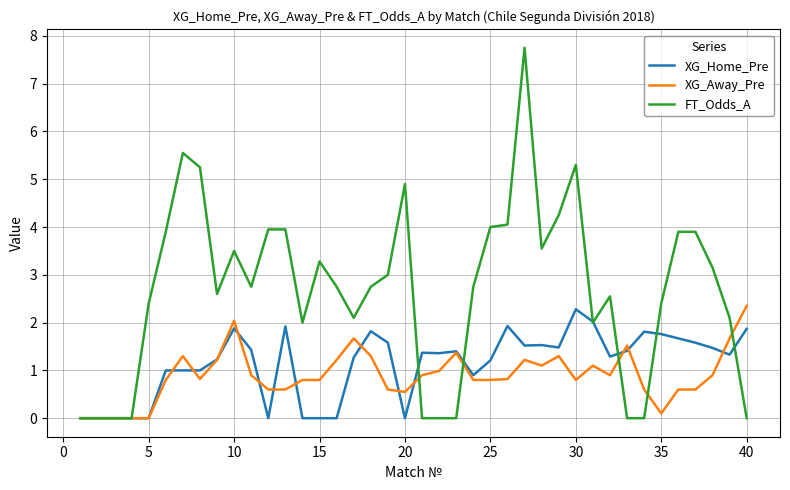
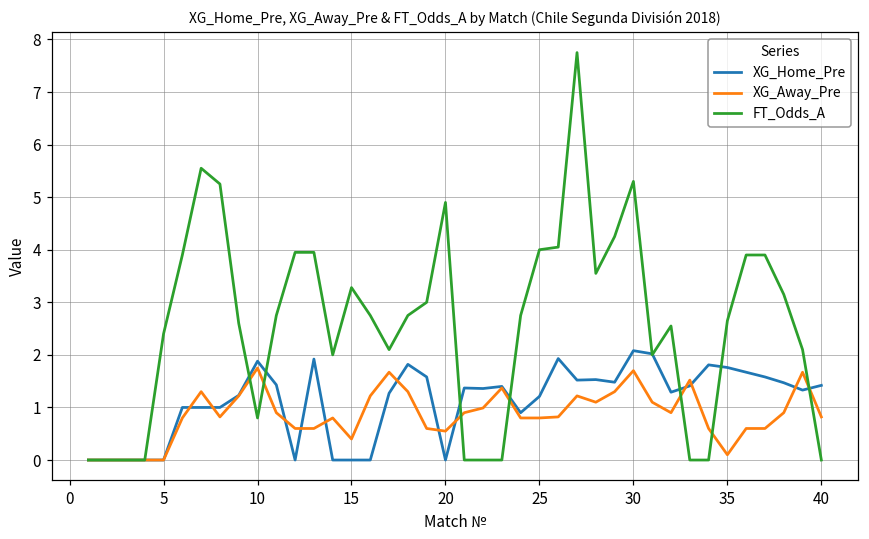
  {
    "XG_Home_Pre": {
      "10": 1.9,
      "15": 0.0,
      "20": 0.0,
      "25": 1.2,
-     "30": 2.3,
+     "30": 2.1,
      "35": 1.8,
-     "40": 1.9
+     "40": 1.4
    },
    "XG_Away_Pre": {
-     "10": 2.0,
-     "15": 0.8,
+     "10": 1.8,
+     "15": 0.4,
      "20": 0.6,
      "25": 0.8,
-     "30": 0.8,
+     "30": 1.7,
      "35": 0.1,
-     "40": 2.4
+     "40": 0.8
    },
    "FT_Odds_A": {
      "5": 2.4,
-     "10": 3.5,
+     "10": 0.8,
      "15": 3.3,
      "20": 4.9,
      "25": 4.0,
      "30": 5.3,
-     "35": 2.4,
+     "35": 2.7,
      "40": 0.0
    }
  }
